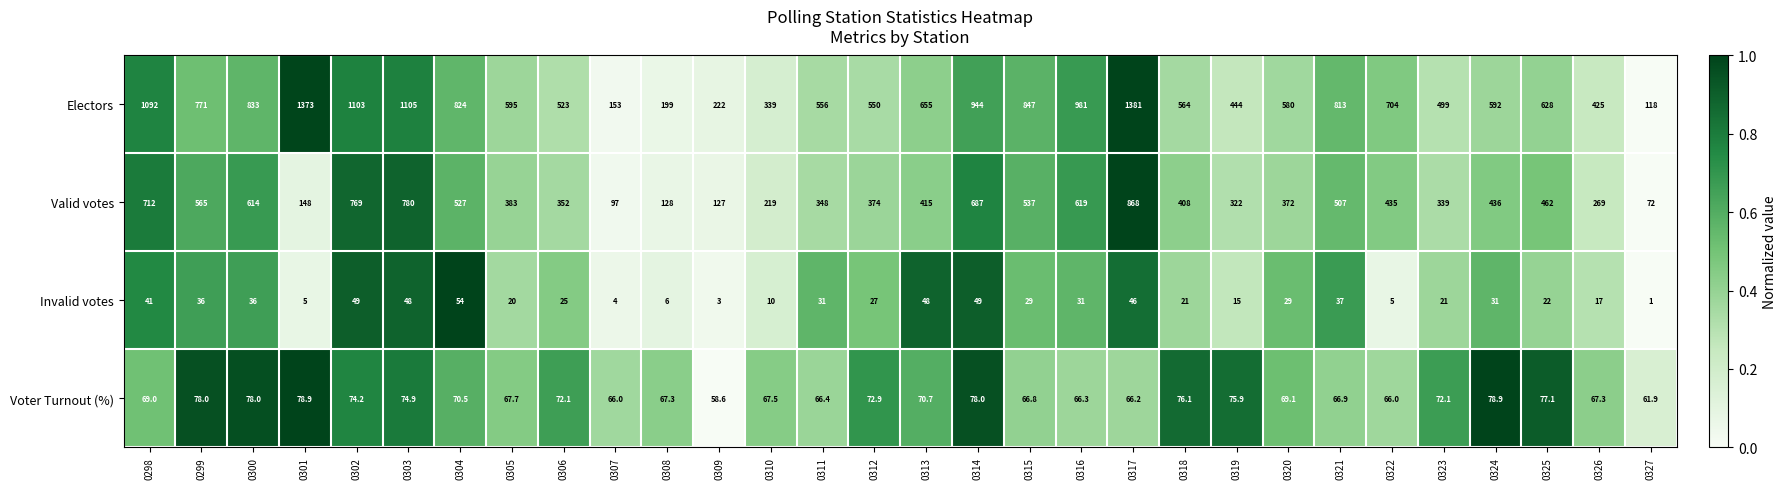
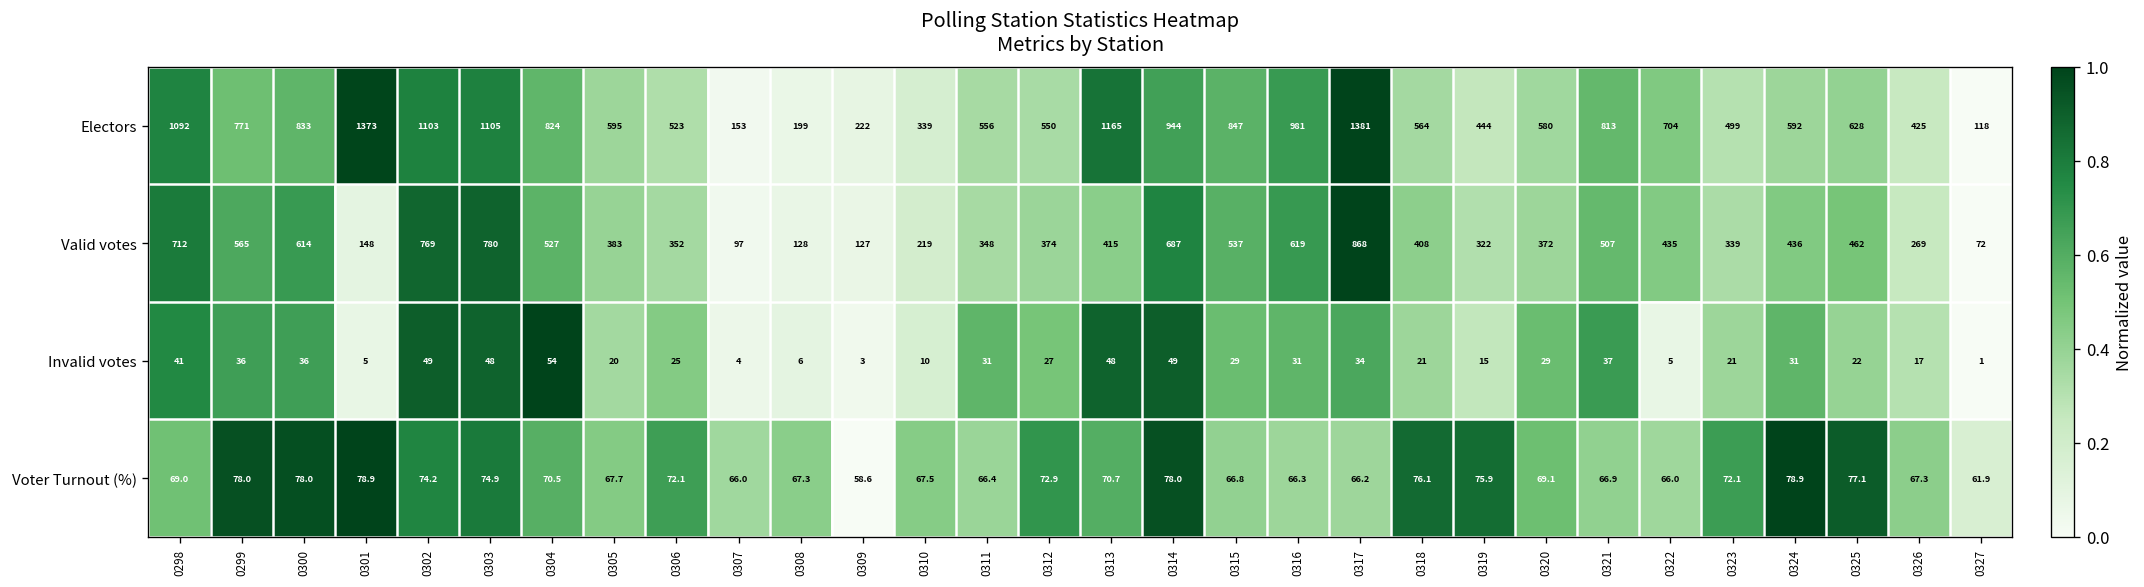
  {
    "Electors": {
      "0298": 1092,
      "0299": 771,
      "0300": 833,
      "0301": 1373,
      "0302": 1103,
      "0303": 1105,
      "0304": 824,
      "0305": 595,
      "0306": 523,
      "0307": 153,
      "0308": 199,
      "0309": 222,
      "0310": 339,
      "0311": 556,
      "0312": 550,
-     "0313": 655,
+     "0313": 1165,
      "0314": 944,
      "0315": 847,
      "0316": 981,
      "0317": 1381,
      "0318": 564,
      "0319": 444,
      "0320": 580,
      "0321": 813,
      "0322": 704,
      "0323": 499,
      "0324": 592,
      "0325": 628,
      "0326": 425,
      "0327": 118
    },
    "Valid votes": {
      "0298": 712,
      "0299": 565,
      "0300": 614,
      "0301": 148,
      "0302": 769,
      "0303": 780,
      "0304": 527,
      "0305": 383,
      "0306": 352,
      "0307": 97,
      "0308": 128,
      "0309": 127,
      "0310": 219,
      "0311": 348,
      "0312": 374,
      "0313": 415,
      "0314": 687,
      "0315": 537,
      "0316": 619,
      "0317": 868,
      "0318": 408,
      "0319": 322,
      "0320": 372,
      "0321": 507,
      "0322": 435,
      "0323": 339,
      "0324": 436,
      "0325": 462,
      "0326": 269,
      "0327": 72
    },
    "Invalid votes": {
      "0298": 41,
      "0299": 36,
      "0300": 36,
      "0301": 5,
      "0302": 49,
      "0303": 48,
      "0304": 54,
      "0305": 20,
      "0306": 25,
      "0307": 4,
      "0308": 6,
      "0309": 3,
      "0310": 10,
      "0311": 31,
      "0312": 27,
      "0313": 48,
      "0314": 49,
      "0315": 29,
      "0316": 31,
-     "0317": 46,
+     "0317": 34,
      "0318": 21,
      "0319": 15,
      "0320": 29,
      "0321": 37,
      "0322": 5,
      "0323": 21,
      "0324": 31,
      "0325": 22,
      "0326": 17,
      "0327": 1
    },
    "Voter Turnout (%)": {
      "0298": 69.0,
      "0299": 78.0,
      "0300": 78.0,
      "0301": 78.9,
      "0302": 74.2,
      "0303": 74.9,
      "0304": 70.5,
      "0305": 67.7,
      "0306": 72.1,
      "0307": 66.0,
      "0308": 67.3,
      "0309": 58.6,
      "0310": 67.5,
      "0311": 66.4,
      "0312": 72.9,
      "0313": 70.7,
      "0314": 78.0,
      "0315": 66.8,
      "0316": 66.3,
      "0317": 66.2,
      "0318": 76.1,
      "0319": 75.9,
      "0320": 69.1,
      "0321": 66.9,
      "0322": 66.0,
      "0323": 72.1,
      "0324": 78.9,
      "0325": 77.1,
      "0326": 67.3,
      "0327": 61.9
    }
  }
